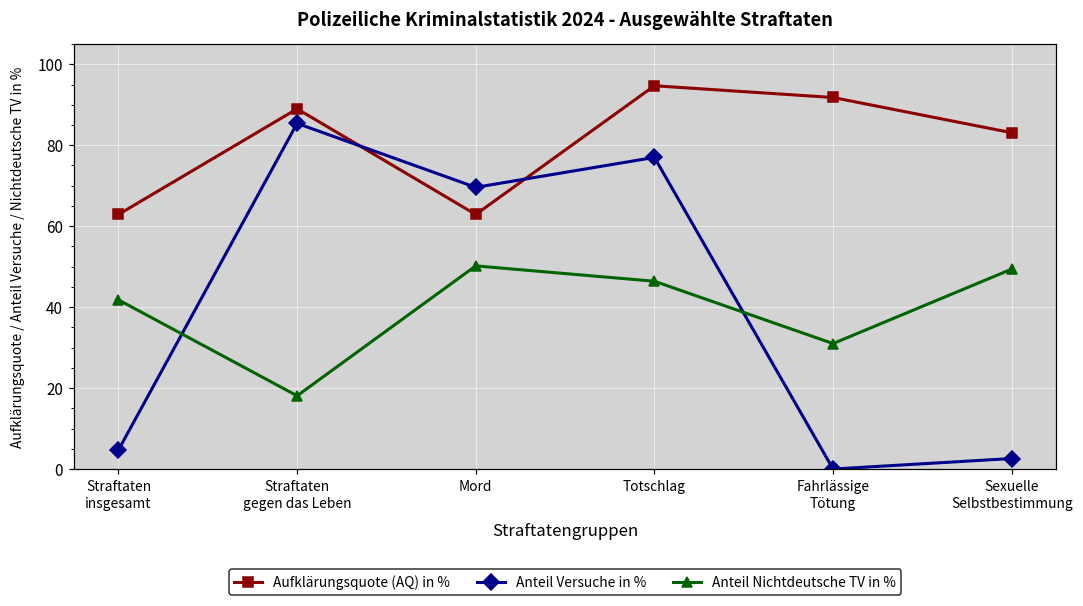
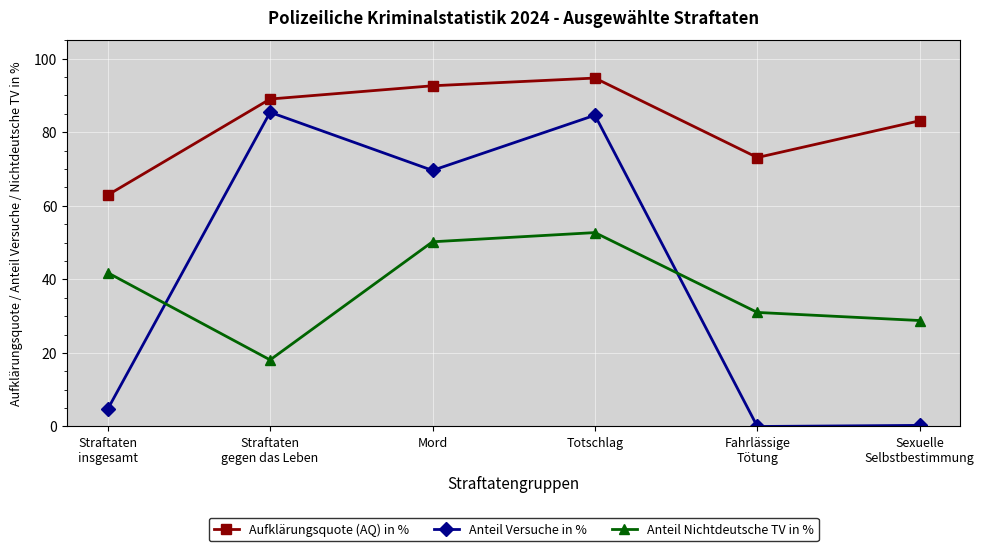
  {
    "Aufklärungsquote (AQ) in %": {
      "Straftaten insgesamt": 63,
      "Straftaten gegen das Leben": 89,
-     "Mord": 63,
+     "Mord": 93,
      "Totschlag": 95,
-     "Fahrlässige Tötung": 92,
+     "Fahrlässige Tötung": 73,
      "Sexuelle Selbstbestimmung": 83
    },
    "Anteil Versuche in %": {
      "Straftaten insgesamt": 5,
      "Straftaten gegen das Leben": 85,
      "Mord": 70,
-     "Totschlag": 77,
+     "Totschlag": 85,
      "Fahrlässige Tötung": 0,
-     "Sexuelle Selbstbestimmung": 3
+     "Sexuelle Selbstbestimmung": 0
    },
    "Anteil Nichtdeutsche TV in %": {
      "Straftaten insgesamt": 42,
      "Straftaten gegen das Leben": 18,
      "Mord": 50,
-     "Totschlag": 46,
+     "Totschlag": 53,
      "Fahrlässige Tötung": 31,
-     "Sexuelle Selbstbestimmung": 49
+     "Sexuelle Selbstbestimmung": 29
    }
  }
